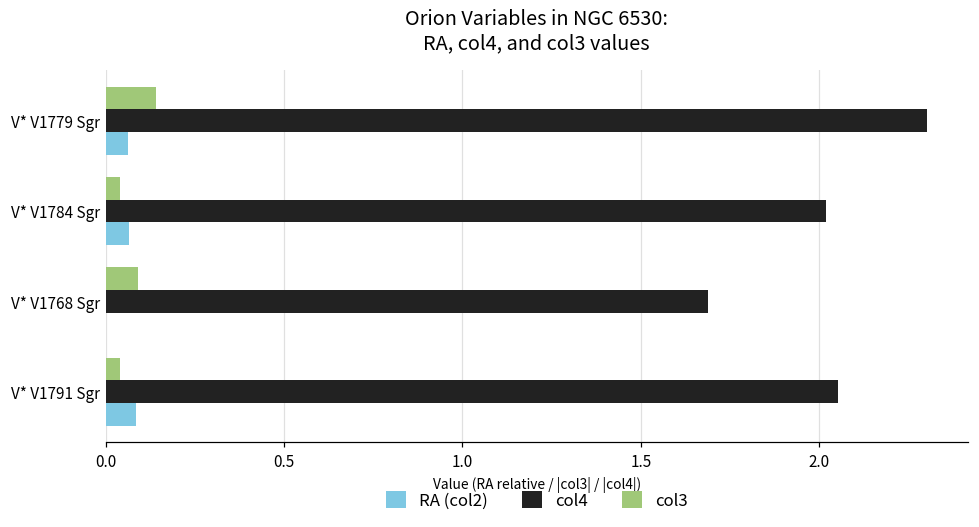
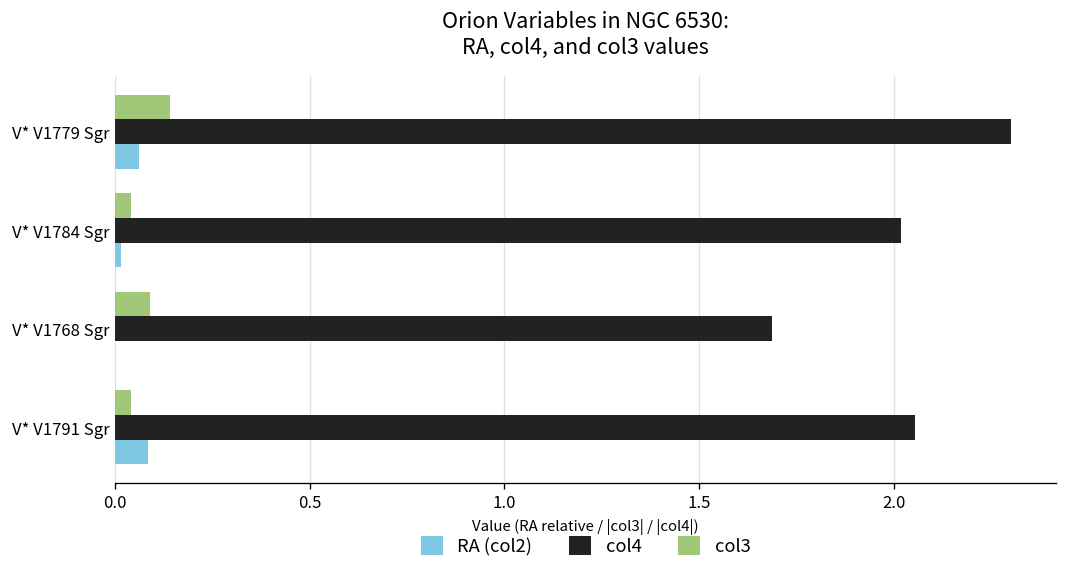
  {
    "RA (col2)": {
      "V* V1779 Sgr": 0.06,
-     "V* V1784 Sgr": 0.06,
+     "V* V1784 Sgr": 0.01,
      "V* V1768 Sgr": 0.00,
      "V* V1791 Sgr": 0.08
    },
    "col4": {
      "V* V1779 Sgr": 2.30,
      "V* V1784 Sgr": 2.02,
      "V* V1768 Sgr": 1.69,
      "V* V1791 Sgr": 2.05
    },
    "col3": {
      "V* V1779 Sgr": 0.14,
      "V* V1784 Sgr": 0.04,
      "V* V1768 Sgr": 0.09,
      "V* V1791 Sgr": 0.04
    }
  }
